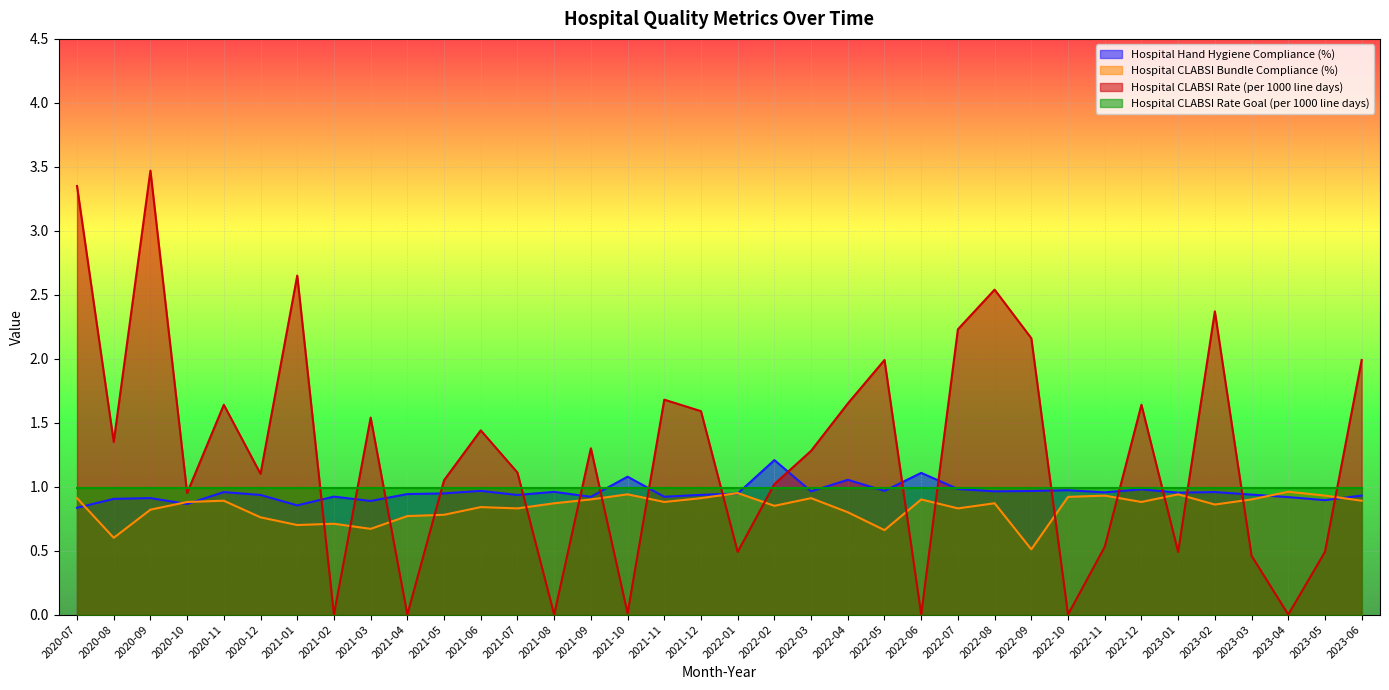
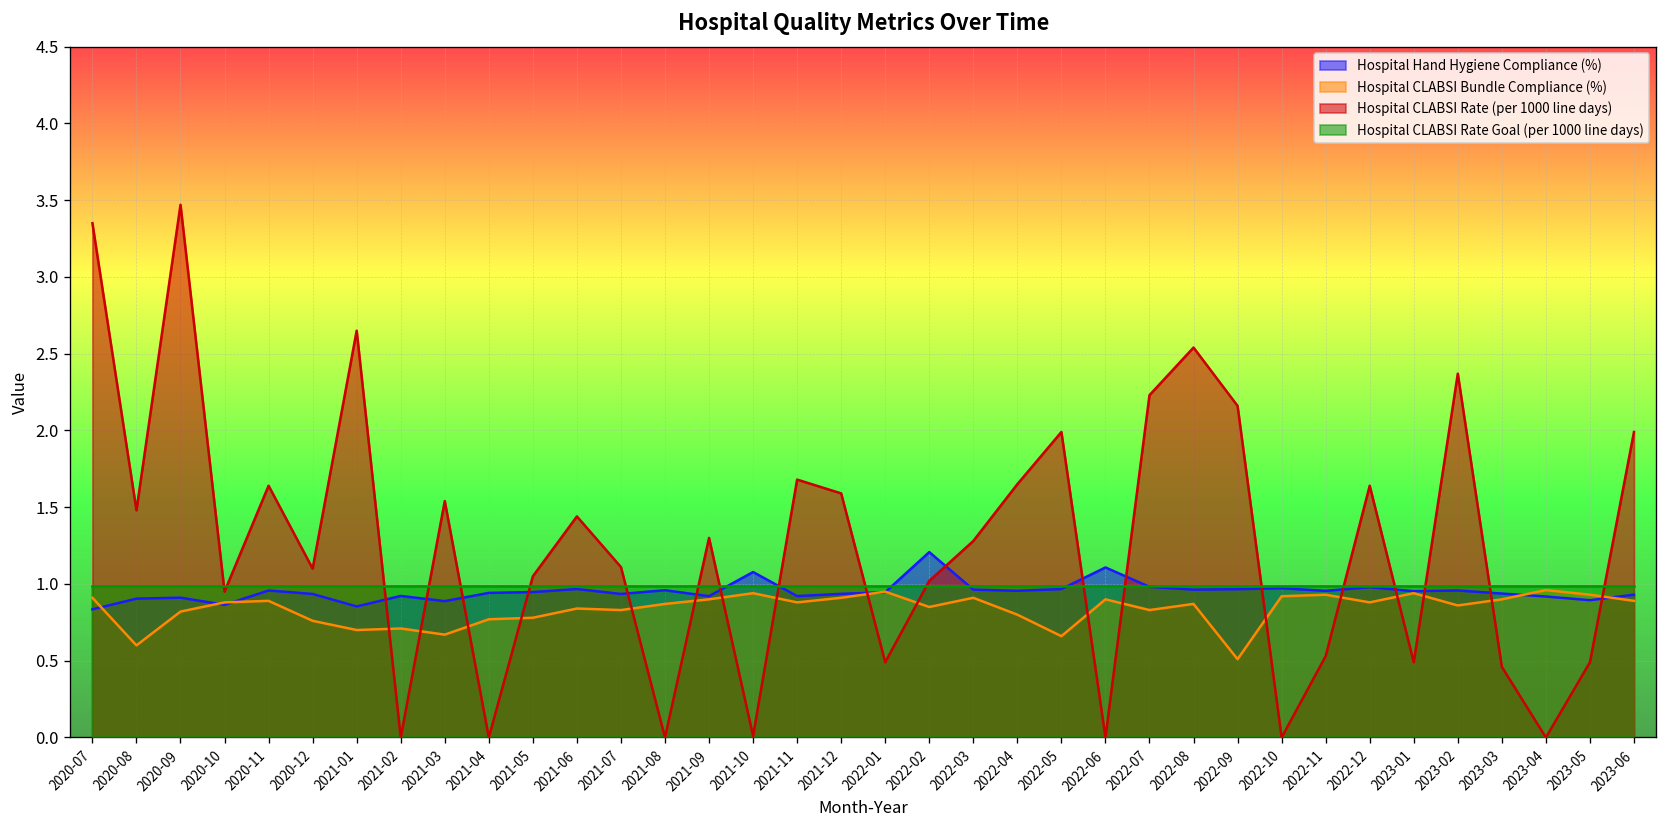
  {
    "Hospital Hand Hygiene Compliance (%)": {
      "2020-07": 0.83,
      "2020-08": 0.90,
      "2020-09": 0.91,
      "2020-11": 0.96,
      "2020-12": 0.93,
      "2021-01": 0.85,
      "2021-02": 0.92,
      "2021-03": 0.89,
      "2021-04": 0.94,
      "2021-05": 0.95,
      "2021-06": 0.97,
      "2021-07": 0.93,
      "2021-08": 0.96,
      "2021-09": 0.92,
      "2021-10": 1.08,
      "2021-11": 0.92,
      "2021-12": 0.94,
      "2022-02": 1.21,
      "2022-03": 0.96,
-     "2022-04": 1.05,
+     "2022-04": 0.96,
      "2022-05": 0.97,
      "2022-06": 1.11,
      "2022-08": 0.96,
      "2022-09": 0.97,
      "2022-11": 0.96,
      "2023-02": 0.96,
      "2023-03": 0.94,
      "2023-04": 0.92,
      "2023-05": 0.89,
      "2023-06": 0.93
    },
    "Hospital CLABSI Bundle Compliance (%)": {
      "2020-07": 0.91,
      "2020-08": 0.60,
      "2020-09": 0.82,
      "2020-11": 0.89,
      "2020-12": 0.76,
      "2021-01": 0.70,
      "2021-02": 0.71,
      "2021-03": 0.67,
      "2021-04": 0.77,
      "2021-05": 0.78,
      "2021-06": 0.84,
      "2021-07": 0.83,
      "2021-08": 0.87,
      "2021-09": 0.90,
      "2021-10": 0.94,
      "2021-11": 0.88,
      "2021-12": 0.91,
      "2022-02": 0.85,
      "2022-03": 0.91,
      "2022-04": 0.80,
      "2022-05": 0.66,
      "2022-06": 0.90,
      "2022-07": 0.83,
      "2022-08": 0.87,
      "2022-09": 0.51,
      "2022-10": 0.92,
      "2022-11": 0.93,
      "2022-12": 0.88,
      "2023-02": 0.86,
      "2023-03": 0.90,
      "2023-04": 0.96,
      "2023-05": 0.93,
      "2023-06": 0.89
    },
    "Hospital CLABSI Rate (per 1000 line days)": {
      "2020-07": 3.35,
-     "2020-08": 1.35,
+     "2020-08": 1.48,
      "2020-09": 3.47,
      "2020-10": 0.95,
      "2020-11": 1.64,
      "2020-12": 1.10,
      "2021-01": 2.65,
      "2021-02": 0.00,
      "2021-03": 1.54,
      "2021-04": 0.00,
      "2021-05": 1.05,
      "2021-06": 1.44,
      "2021-07": 1.11,
      "2021-08": 0.00,
      "2021-09": 1.30,
      "2021-10": 0.01,
      "2021-11": 1.68,
      "2021-12": 1.59,
      "2022-01": 0.49,
      "2022-02": 1.02,
      "2022-03": 1.28,
      "2022-04": 1.65,
      "2022-05": 1.99,
      "2022-06": 0.00,
      "2022-07": 2.23,
      "2022-08": 2.54,
      "2022-09": 2.16,
      "2022-10": 0.00,
      "2022-11": 0.53,
      "2022-12": 1.64,
      "2023-01": 0.49,
      "2023-02": 2.37,
      "2023-03": 0.46,
      "2023-04": 0.00,
      "2023-05": 0.49,
      "2023-06": 1.99
    },
    "Hospital CLABSI Rate Goal (per 1000 line days)": {
      "2020-07": 0.99,
      "2020-08": 0.99,
      "2020-09": 0.99,
      "2020-10": 0.99,
      "2020-11": 0.99,
      "2020-12": 0.99,
      "2021-01": 0.99,
      "2021-02": 0.99,
      "2021-03": 0.99,
      "2021-04": 0.99,
      "2021-05": 0.99,
      "2021-06": 0.99,
      "2021-07": 0.99,
      "2021-08": 0.99,
      "2021-09": 0.99,
      "2021-10": 0.99,
      "2021-11": 0.99,
      "2021-12": 0.99,
      "2022-01": 0.99,
      "2022-02": 0.99,
      "2022-03": 0.99,
      "2022-04": 0.99,
      "2022-05": 0.99,
      "2022-06": 0.99,
      "2022-08": 0.99,
      "2022-09": 0.99,
      "2022-11": 0.99,
      "2023-01": 0.99,
      "2023-02": 0.99,
      "2023-03": 0.99,
      "2023-04": 0.99,
      "2023-05": 0.99,
      "2023-06": 0.99
    }
  }
